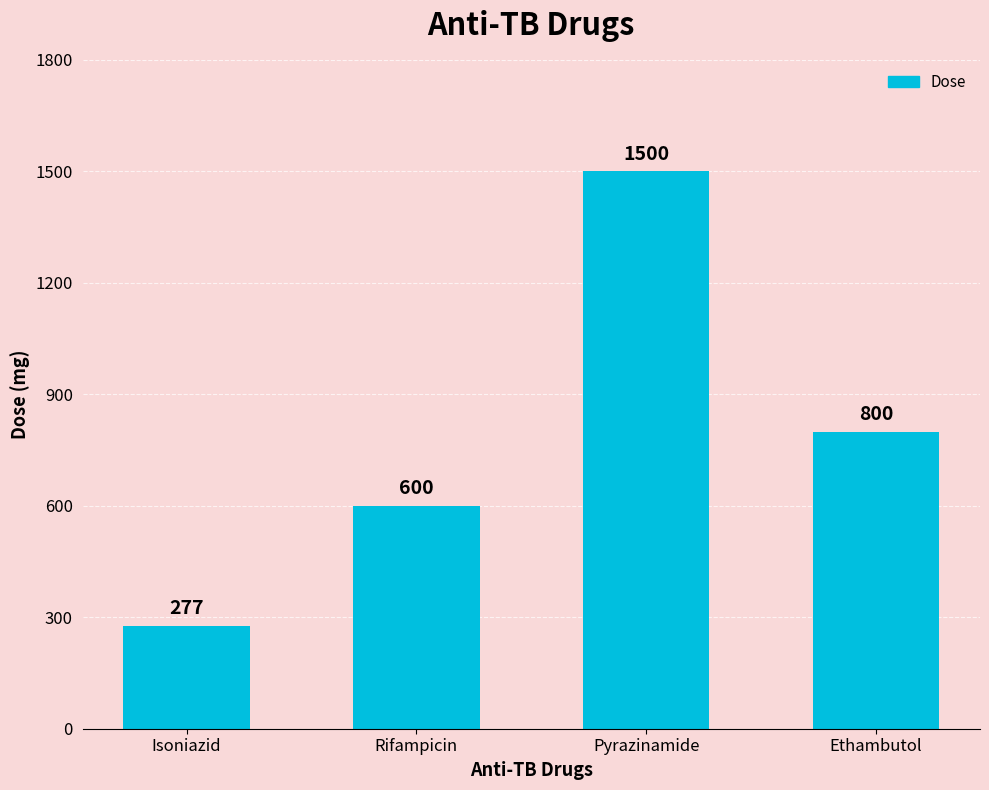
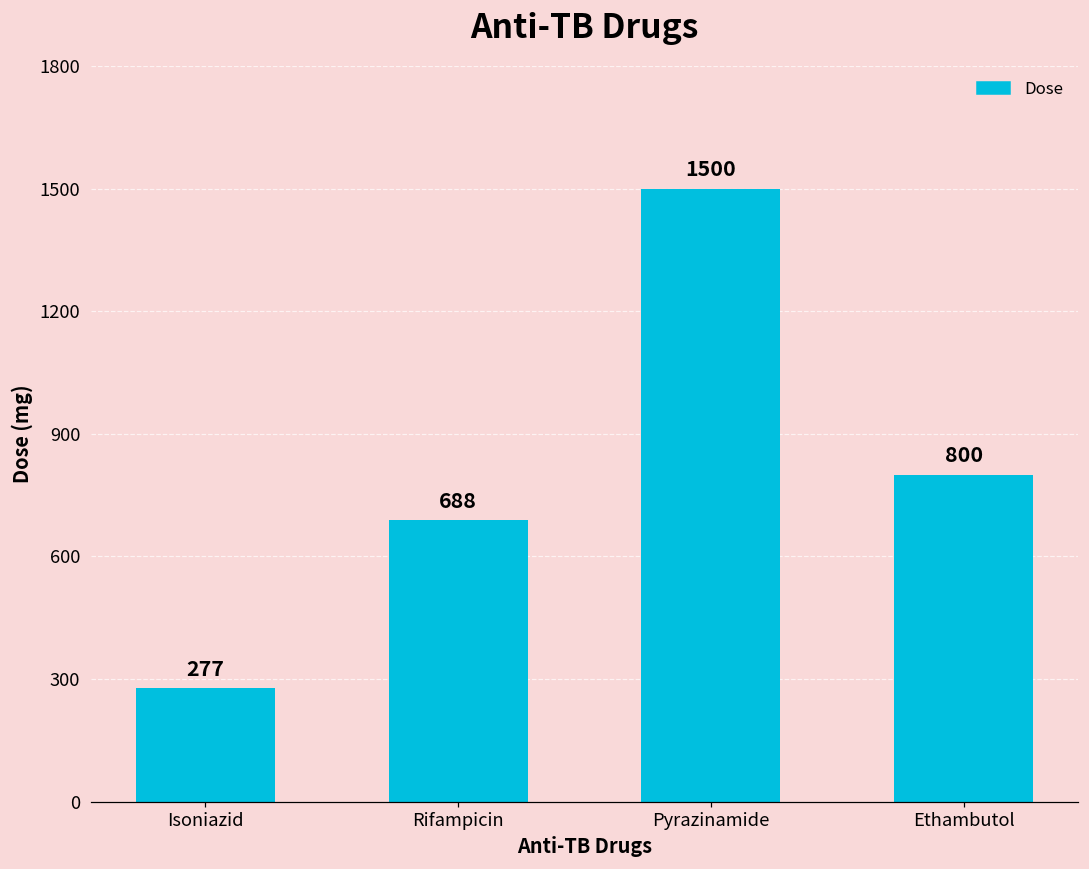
  {
    "Isoniazid": 277,
-   "Rifampicin": 600,
+   "Rifampicin": 688,
    "Pyrazinamide": 1500,
    "Ethambutol": 800
  }
